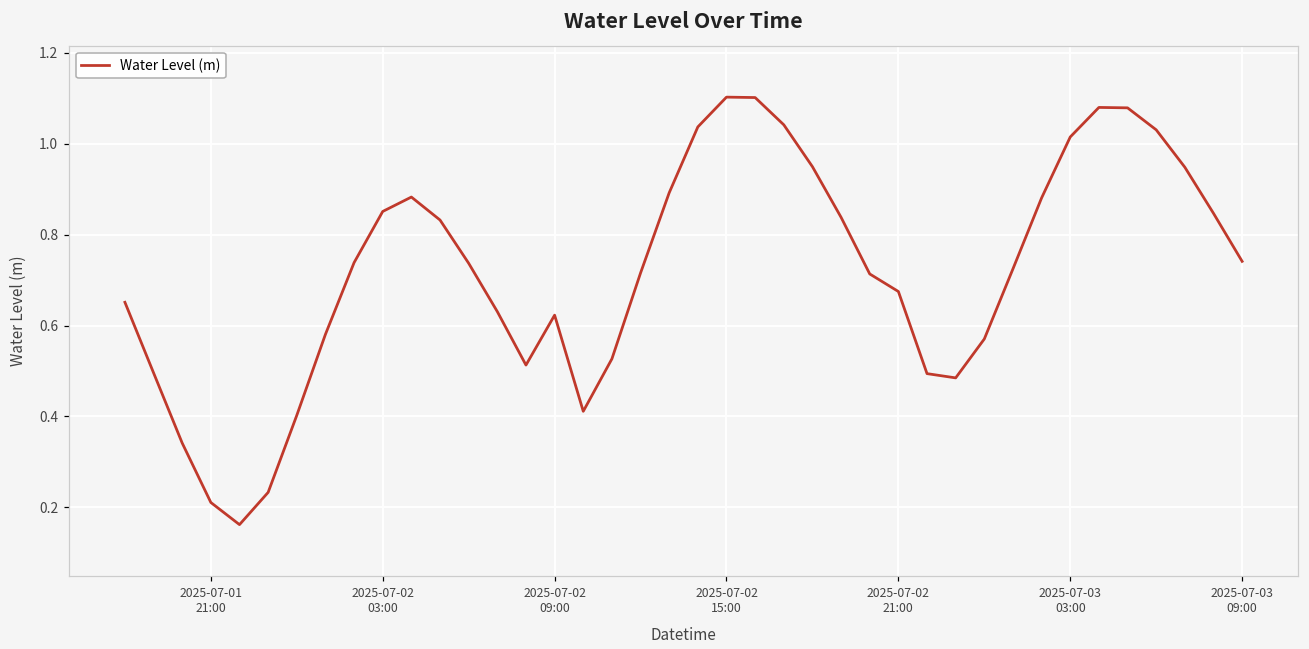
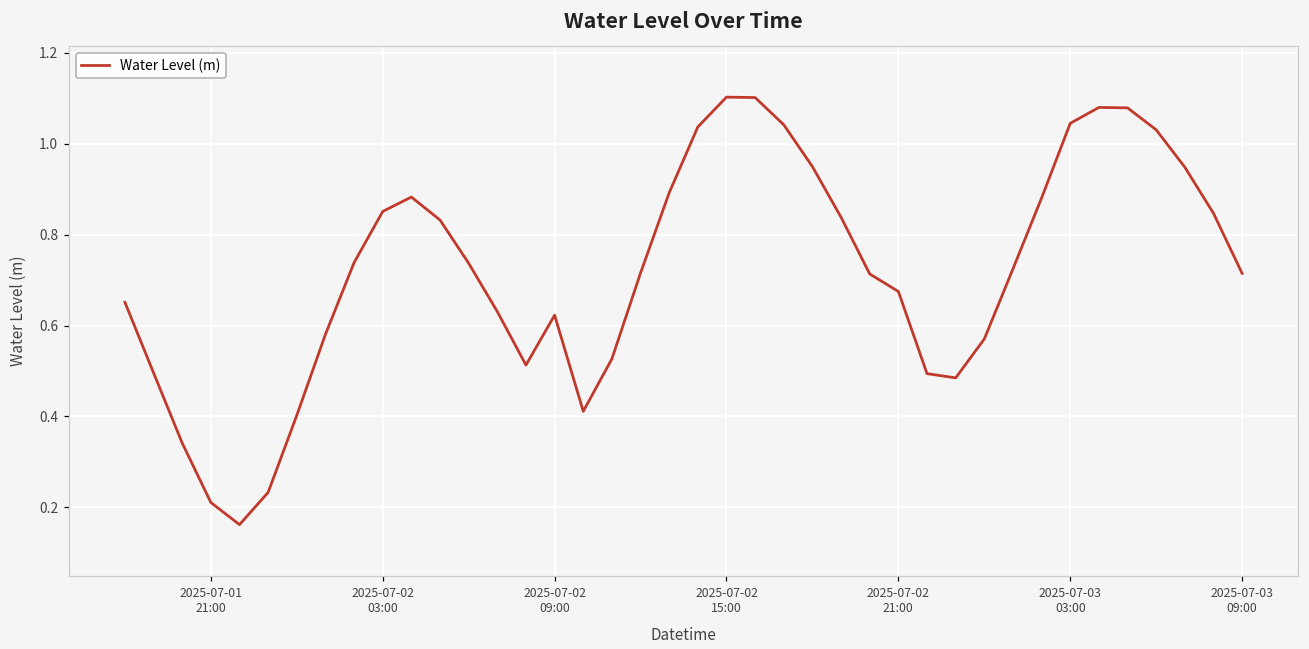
  {
    "2025-07-01 21:00": 0.21,
    "2025-07-02 03:00": 0.85,
    "2025-07-02 09:00": 0.62,
    "2025-07-02 15:00": 1.10,
    "2025-07-02 21:00": 0.67,
-   "2025-07-03 03:00": 1.01,
-   "2025-07-03 09:00": 0.74
+   "2025-07-03 03:00": 1.04,
+   "2025-07-03 09:00": 0.71
  }
